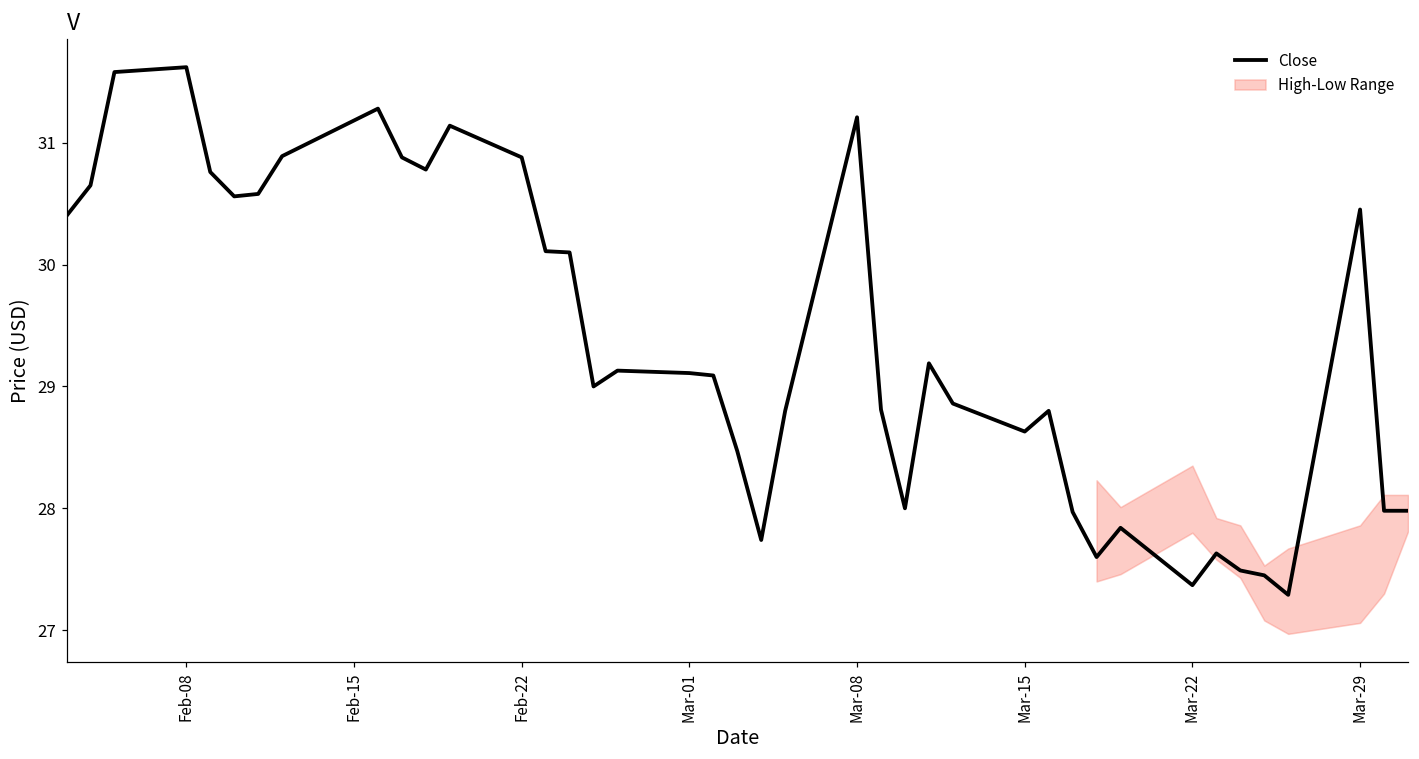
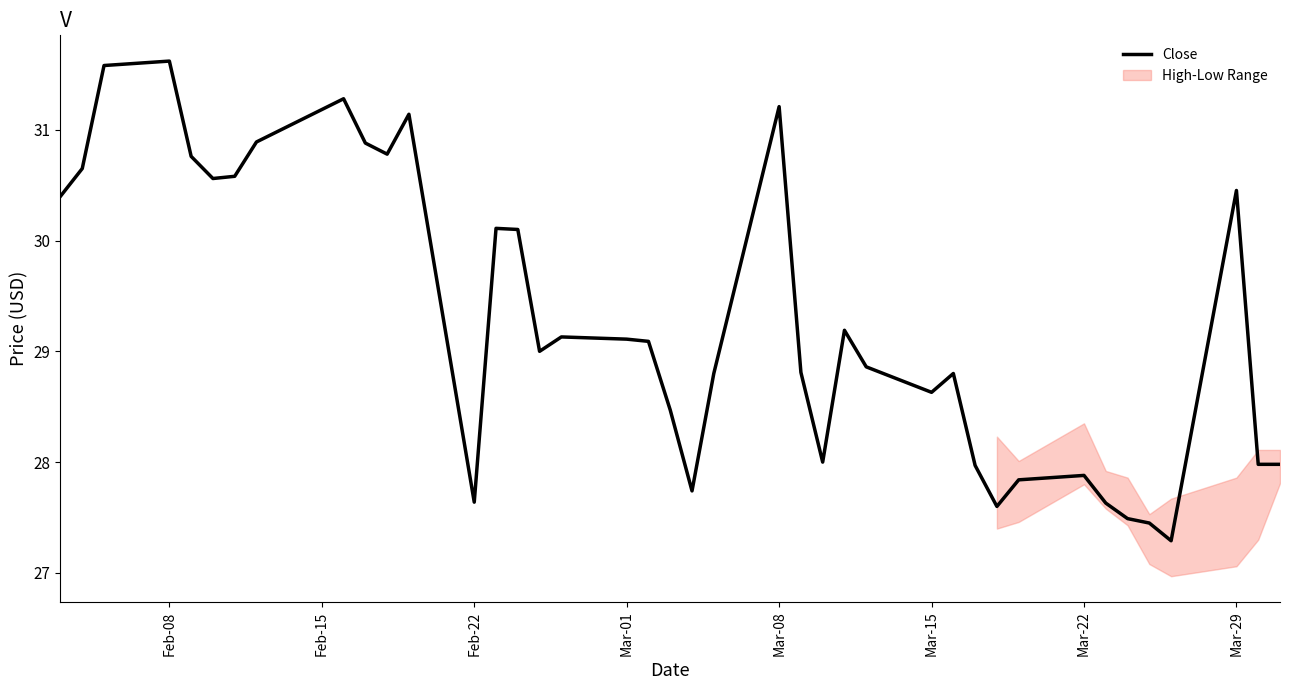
  {
    "Close": {
      "Feb-08": 31.62,
-     "Feb-22": 30.88,
+     "Feb-22": 27.64,
      "Mar-01": 29.11,
      "Mar-08": 31.21,
      "Mar-15": 28.63,
-     "Mar-22": 27.37,
+     "Mar-22": 27.88,
      "Mar-29": 30.45
    }
  }
